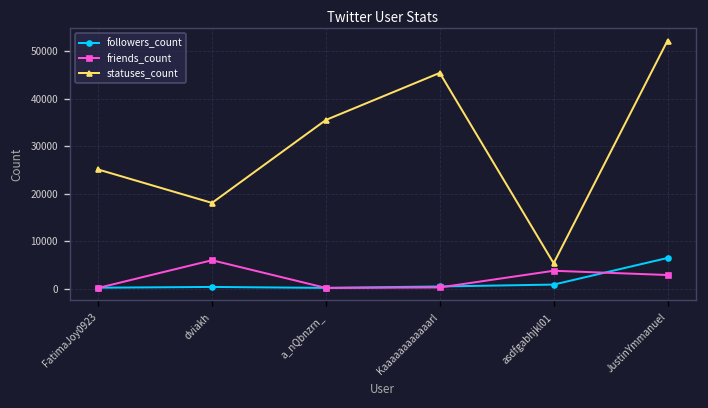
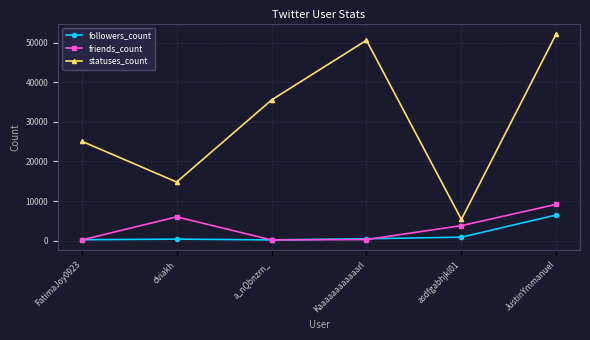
  {
    "followers_count": {
      "dviakh": 0,
      "asdfgabhjkl01": 1000,
      "JustinYmmanuel": 7000
    },
    "friends_count": {
      "dviakh": 6000,
      "asdfgabhjkl01": 4000,
-     "JustinYmmanuel": 3000
+     "JustinYmmanuel": 9000
    },
    "statuses_count": {
      "FatimaJoy0923": 25000,
-     "dviakh": 18000,
+     "dviakh": 15000,
      "a_nQbnzrn_": 36000,
-     "Kaaaaaaaaaaaarl": 45000,
+     "Kaaaaaaaaaaaarl": 51000,
      "asdfgabhjkl01": 5000,
      "JustinYmmanuel": 52000
    }
  }
